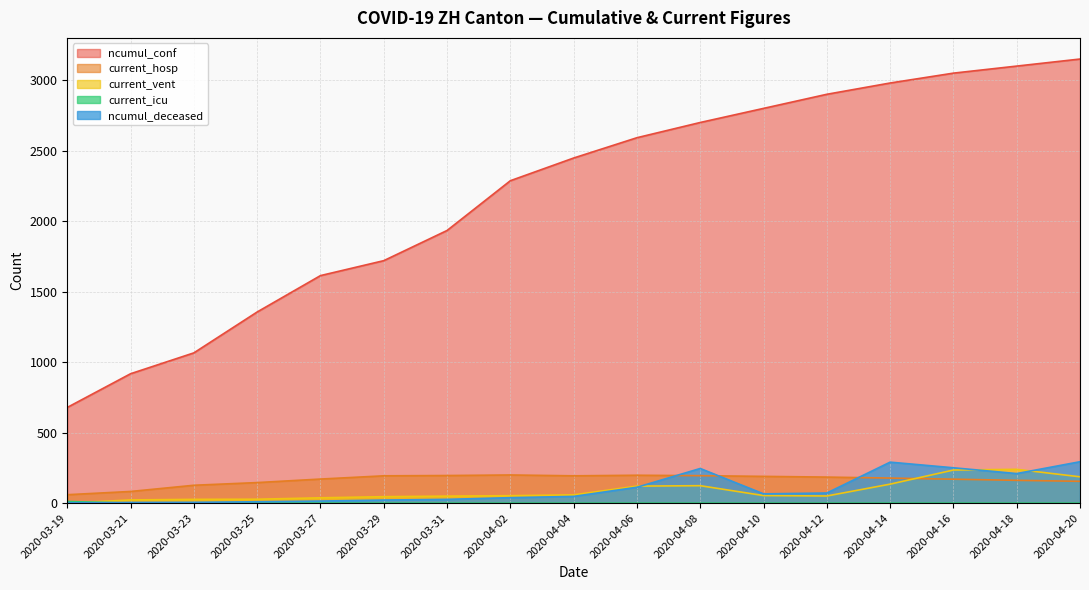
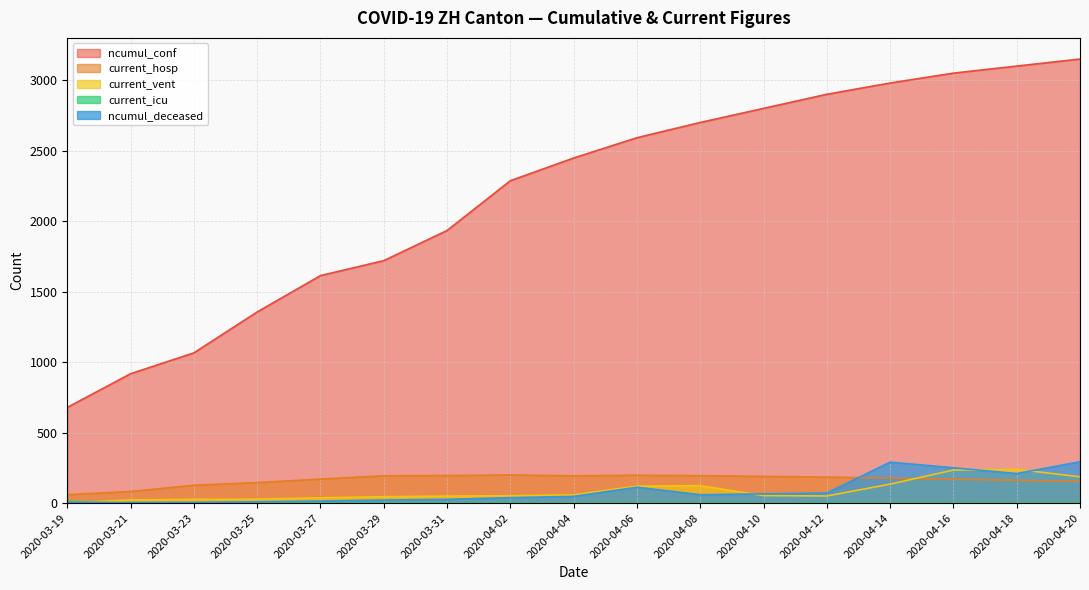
  {
    "current_vent": {
      "2020-03-21": 20,
      "2020-03-23": 30,
      "2020-03-25": 30,
      "2020-03-27": 40,
      "2020-03-29": 50,
      "2020-03-31": 50,
      "2020-04-08": 120,
      "2020-04-12": 50,
      "2020-04-14": 140,
      "2020-04-18": 240,
      "2020-04-20": 190
    },
    "current_icu": {
      "2020-03-29": 0,
      "2020-03-31": 0,
      "2020-04-02": 0,
      "2020-04-04": 0,
      "2020-04-06": 0,
      "2020-04-08": 0,
      "2020-04-10": 0,
      "2020-04-12": 0,
      "2020-04-14": 0,
      "2020-04-16": 0,
      "2020-04-18": 0,
      "2020-04-20": 0
    },
    "ncumul_deceased": {
      "2020-03-29": 20,
      "2020-03-31": 30,
-     "2020-04-08": 250,
+     "2020-04-08": 60,
      "2020-04-12": 70,
      "2020-04-14": 290,
      "2020-04-18": 210,
      "2020-04-20": 290
    }
  }
